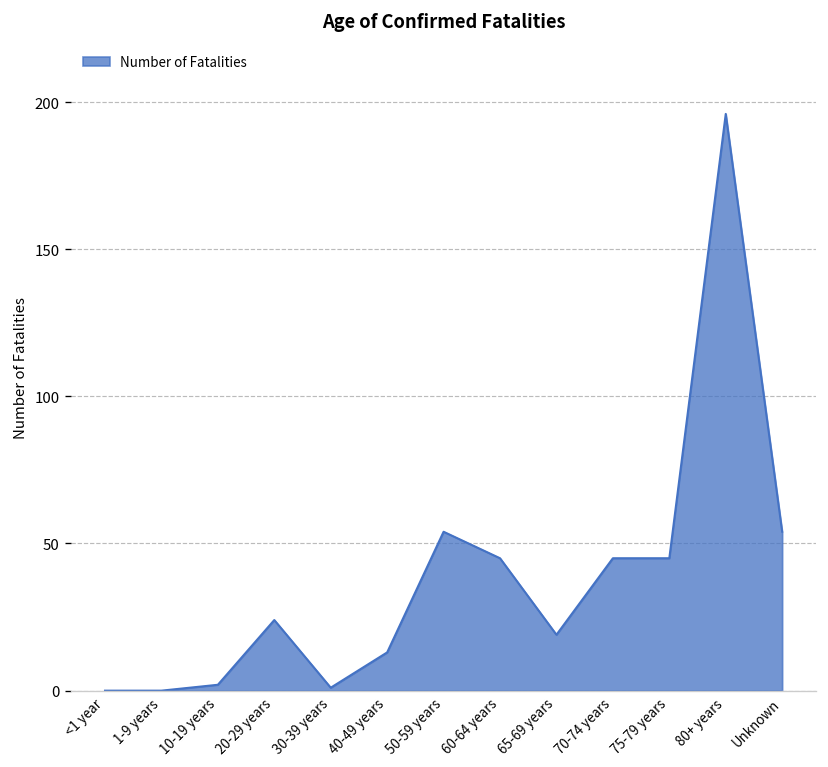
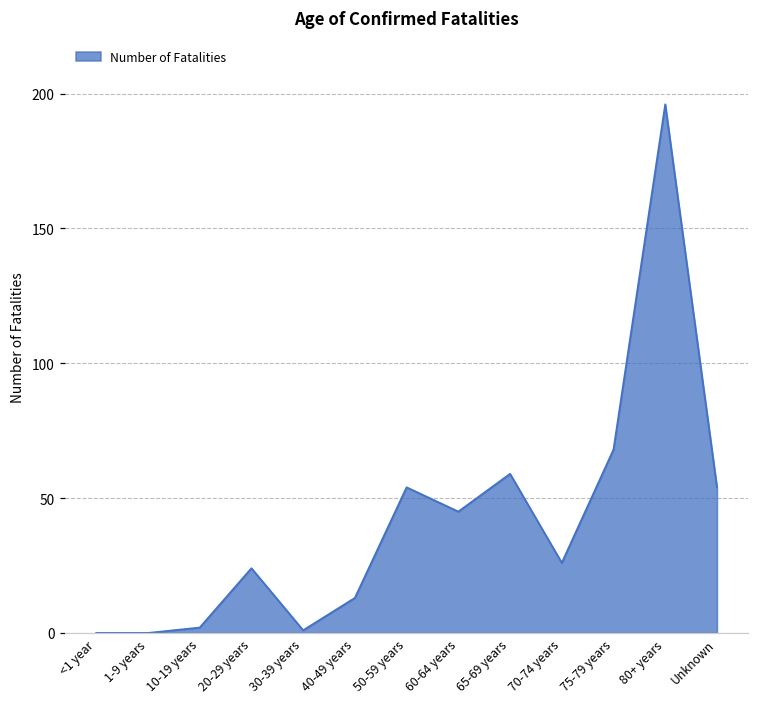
  {
    "<1 year": 0,
    "1-9 years": 0,
    "10-19 years": 2,
    "20-29 years": 24,
    "30-39 years": 1,
    "40-49 years": 13,
    "50-59 years": 54,
    "60-64 years": 45,
-   "65-69 years": 19,
-   "70-74 years": 45,
-   "75-79 years": 45,
+   "65-69 years": 59,
+   "70-74 years": 26,
+   "75-79 years": 68,
    "80+ years": 196,
    "Unknown": 54
  }
